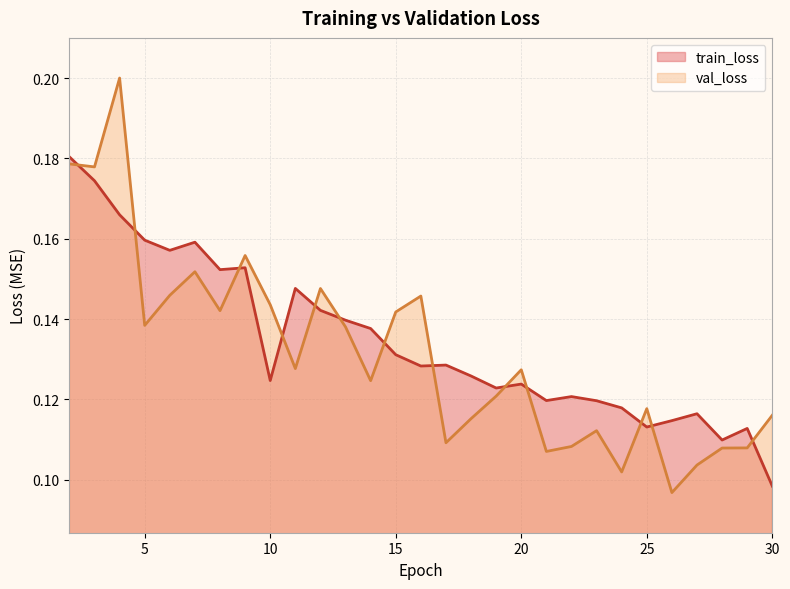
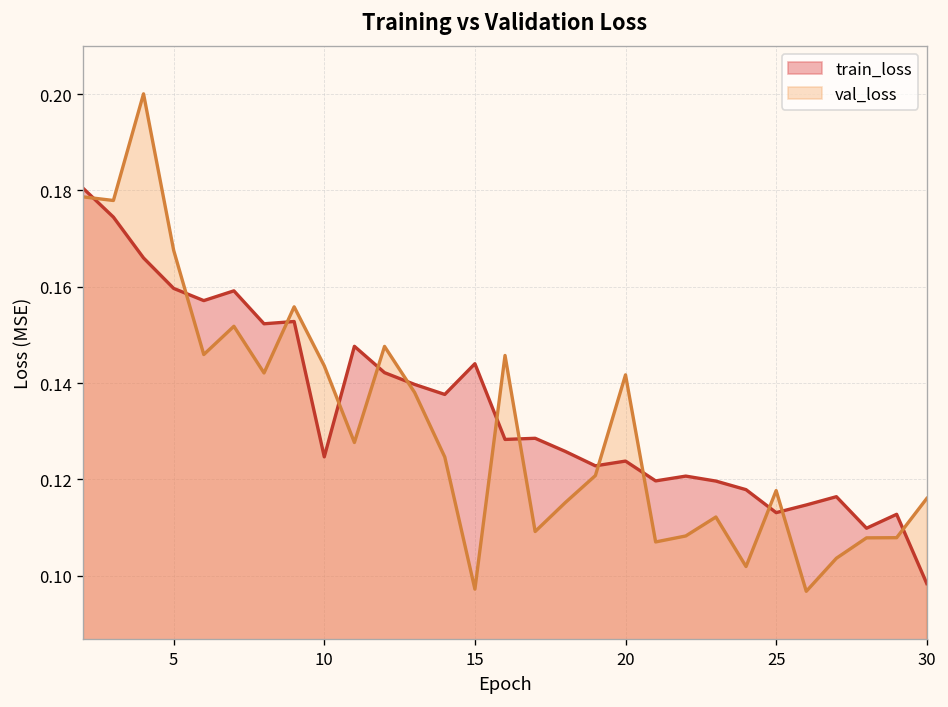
  {
    "train_loss": {
      "5": 0.160,
      "10": 0.125,
-     "15": 0.131,
+     "15": 0.144,
      "20": 0.124,
      "25": 0.113,
      "30": 0.098
    },
    "val_loss": {
-     "5": 0.138,
+     "5": 0.168,
      "10": 0.144,
-     "15": 0.142,
-     "20": 0.127,
+     "15": 0.097,
+     "20": 0.142,
      "25": 0.118,
      "30": 0.116
    }
  }
